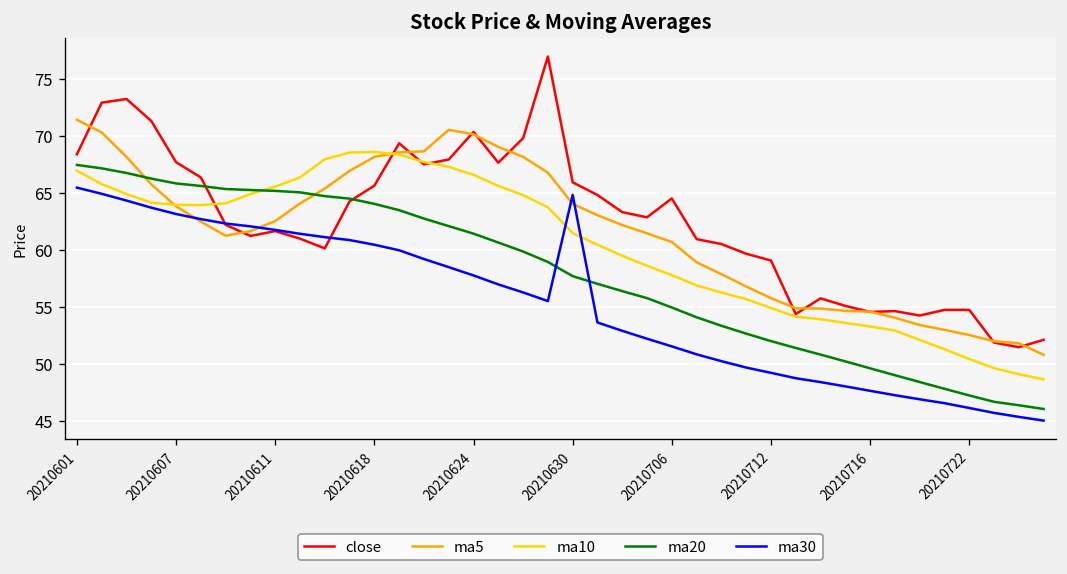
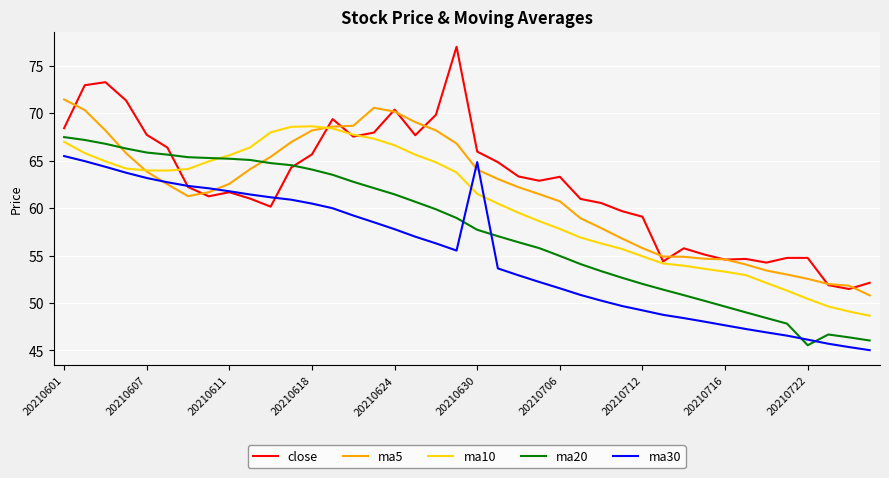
  {
    "close": {
      "20210601": 68,
      "20210607": 68,
      "20210618": 66,
      "20210630": 66,
-     "20210706": 65,
+     "20210706": 63,
      "20210712": 59,
      "20210722": 55
    },
    "ma20": {
      "20210601": 67,
      "20210607": 66,
      "20210611": 65,
      "20210618": 64,
      "20210624": 61,
      "20210630": 58,
      "20210706": 55,
      "20210712": 52,
      "20210716": 50,
-     "20210722": 47
+     "20210722": 46
    },
    "ma30": {
      "20210601": 65,
      "20210607": 63,
      "20210618": 60,
      "20210624": 58,
      "20210630": 65,
      "20210706": 52,
      "20210712": 49,
      "20210716": 48,
      "20210722": 46
    }
  }
